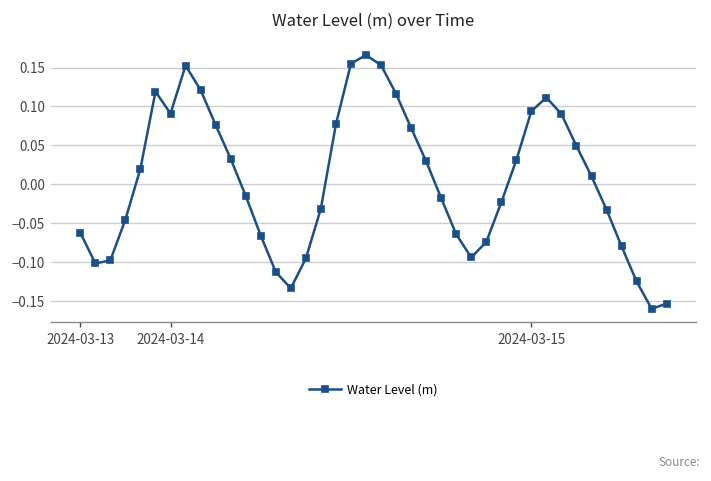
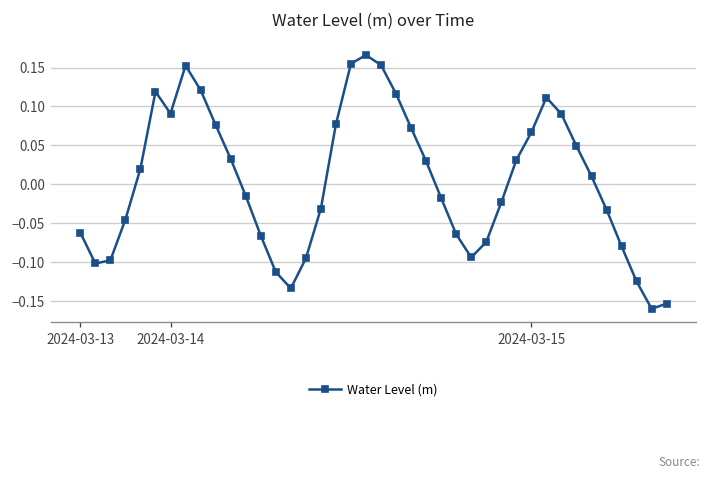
  {
    "2024-03-13": -0.06,
    "2024-03-14": 0.09,
-   "2024-03-15": 0.09
+   "2024-03-15": 0.07
  }
